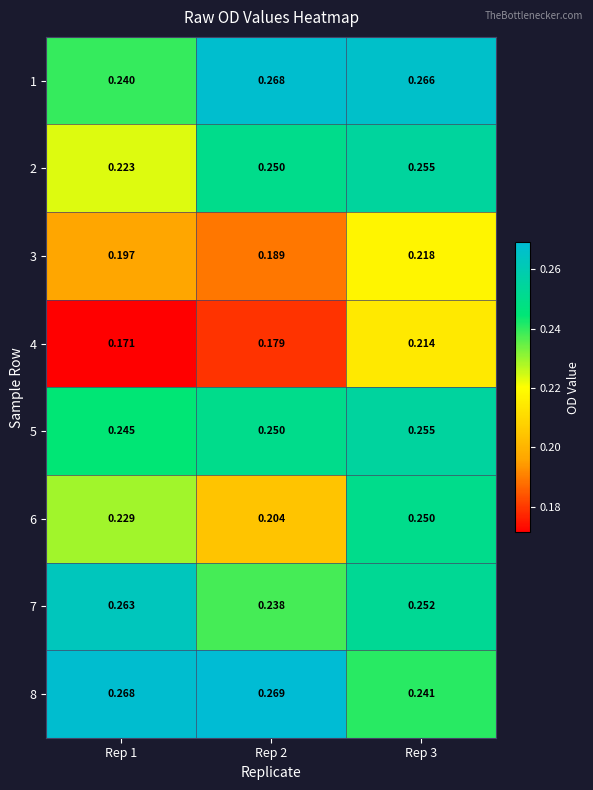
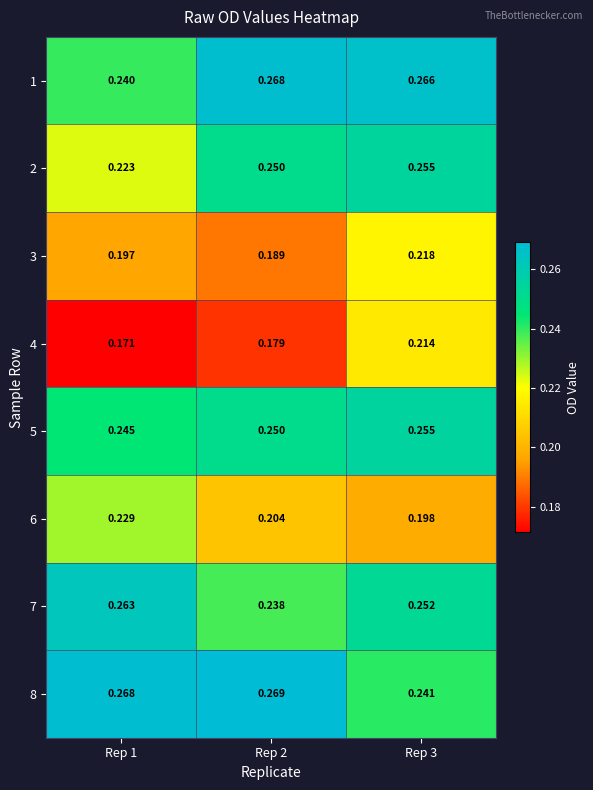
  {
    "1": {
      "Rep 1": 0.240,
      "Rep 2": 0.268,
      "Rep 3": 0.266
    },
    "2": {
      "Rep 1": 0.223,
      "Rep 2": 0.250,
      "Rep 3": 0.255
    },
    "3": {
      "Rep 1": 0.197,
      "Rep 2": 0.189,
      "Rep 3": 0.218
    },
    "4": {
      "Rep 1": 0.171,
      "Rep 2": 0.179,
      "Rep 3": 0.214
    },
    "5": {
      "Rep 1": 0.245,
      "Rep 2": 0.250,
      "Rep 3": 0.255
    },
    "6": {
      "Rep 1": 0.229,
      "Rep 2": 0.204,
-     "Rep 3": 0.250
+     "Rep 3": 0.198
    },
    "7": {
      "Rep 1": 0.263,
      "Rep 2": 0.238,
      "Rep 3": 0.252
    },
    "8": {
      "Rep 1": 0.268,
      "Rep 2": 0.269,
      "Rep 3": 0.241
    }
  }
